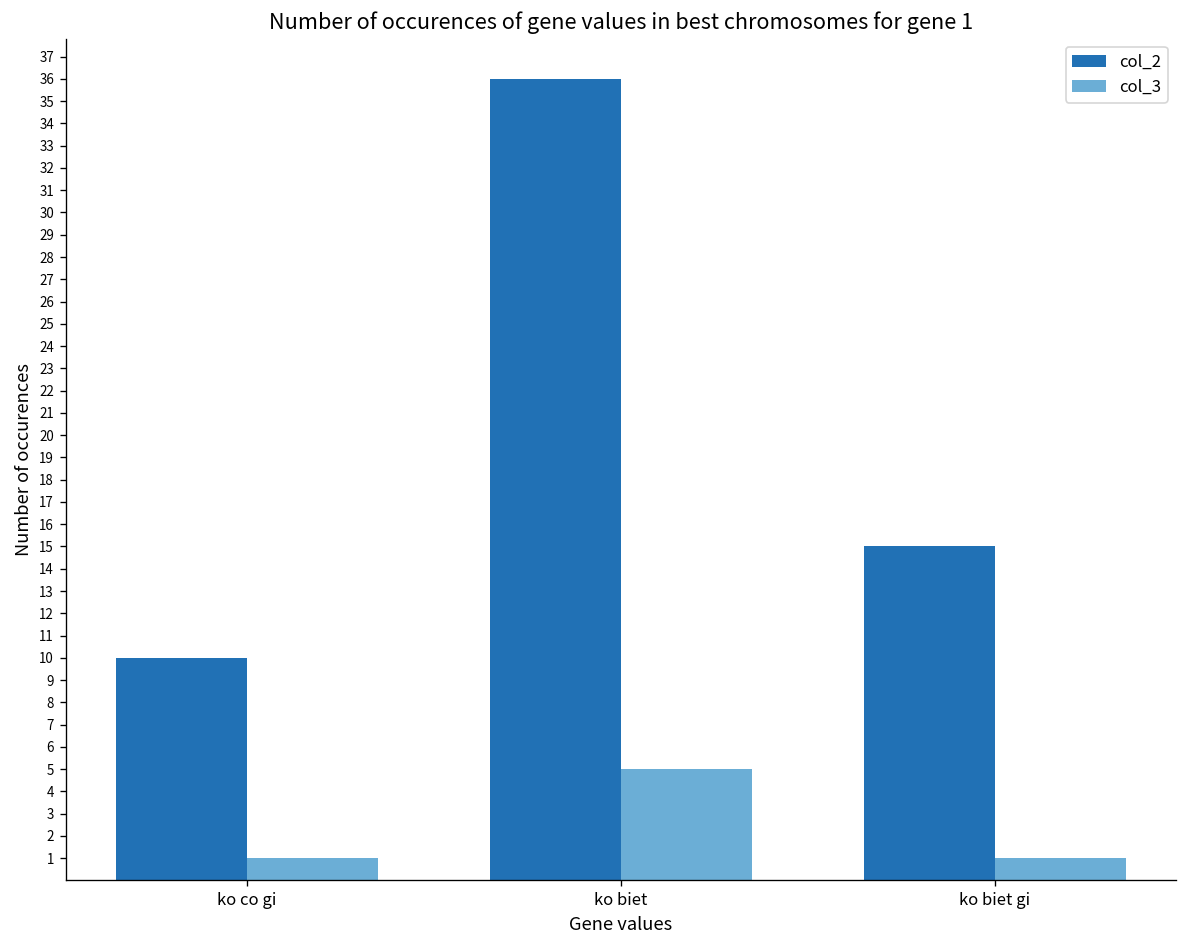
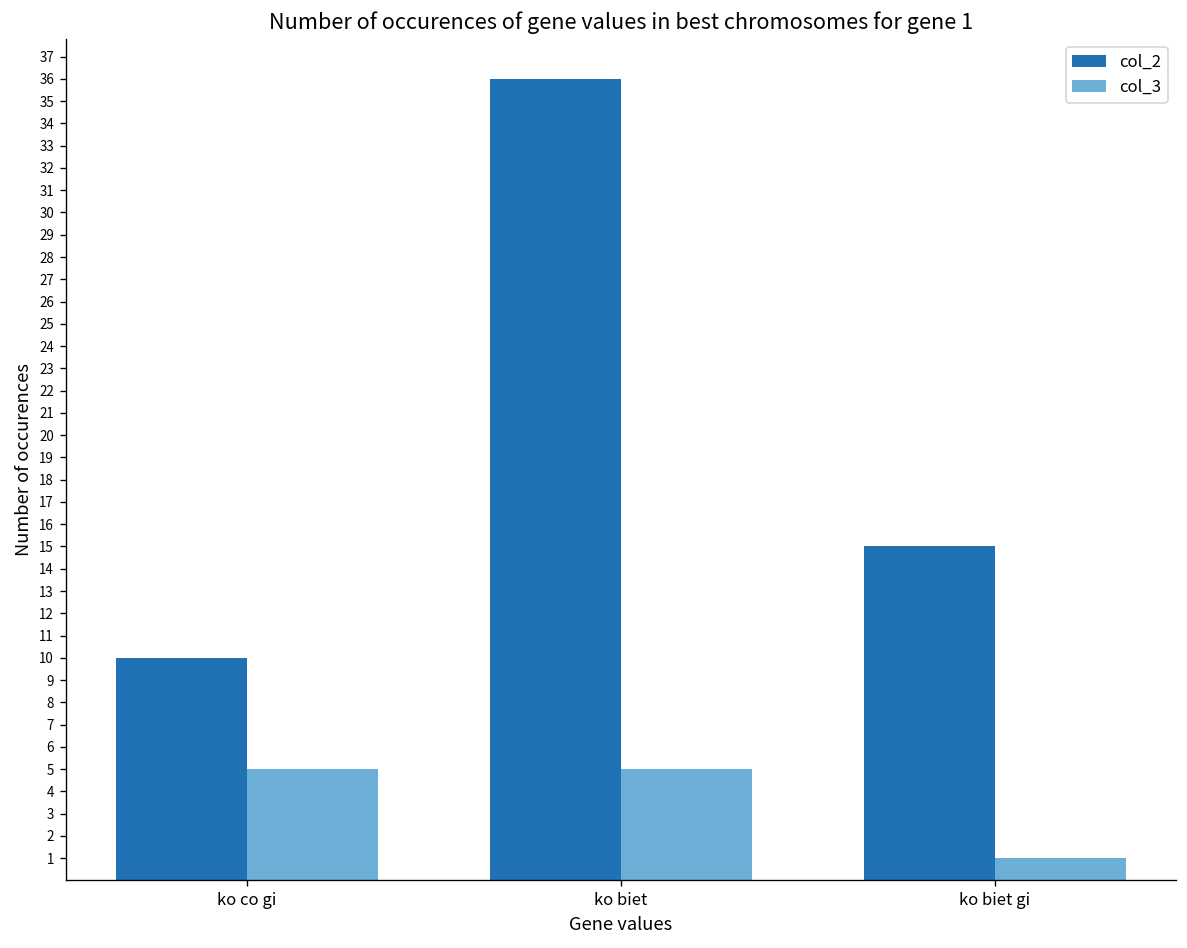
  {
    "col_2": {
      "ko co gi": 10,
      "ko biet": 36,
      "ko biet gi": 15
    },
    "col_3": {
-     "ko co gi": 1,
+     "ko co gi": 5,
      "ko biet": 5,
      "ko biet gi": 1
    }
  }
